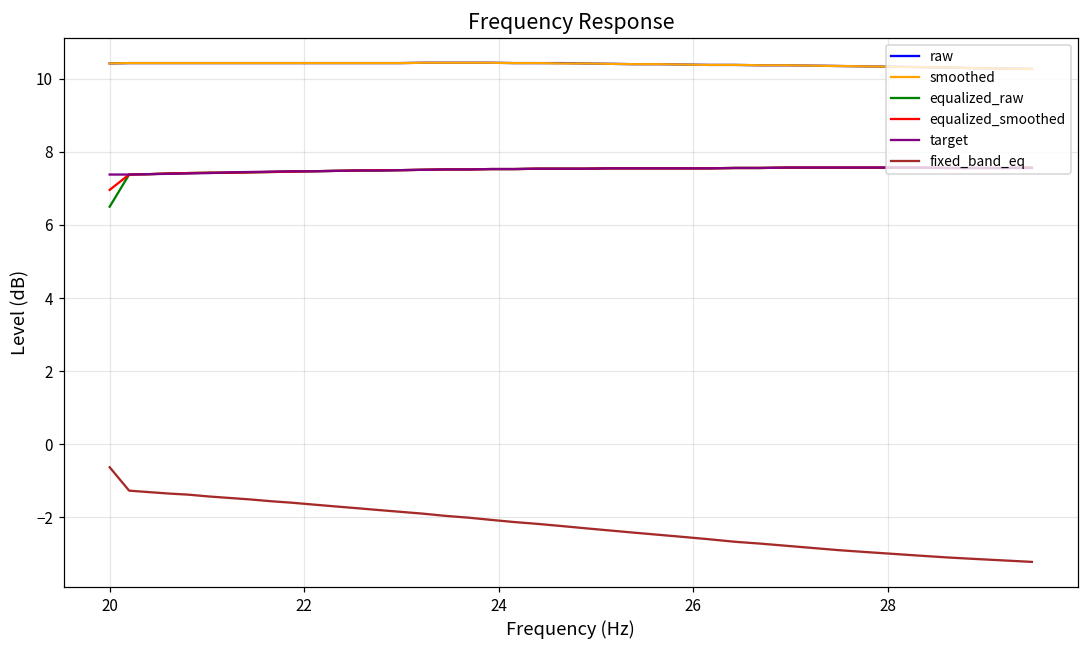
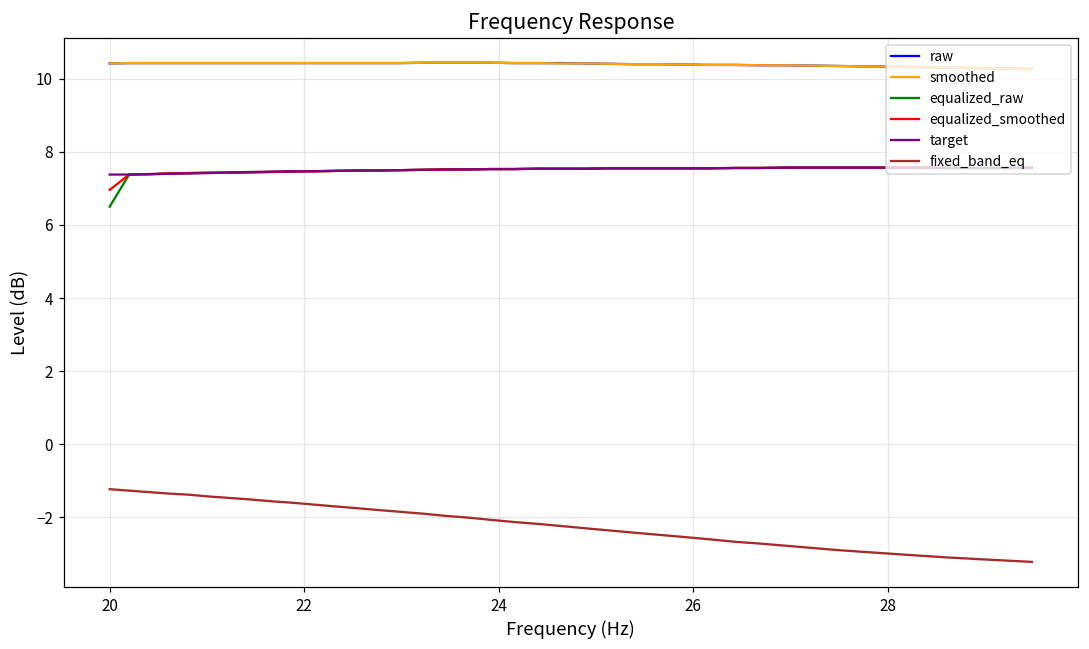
  {
    "equalized_raw": {
      "20": 6.5
    },
    "equalized_smoothed": {
      "20": 7.0
    },
    "target": {
      "20": 7.4
    },
    "fixed_band_eq": {
-     "20": -0.6
+     "20": -1.2
    }
  }
